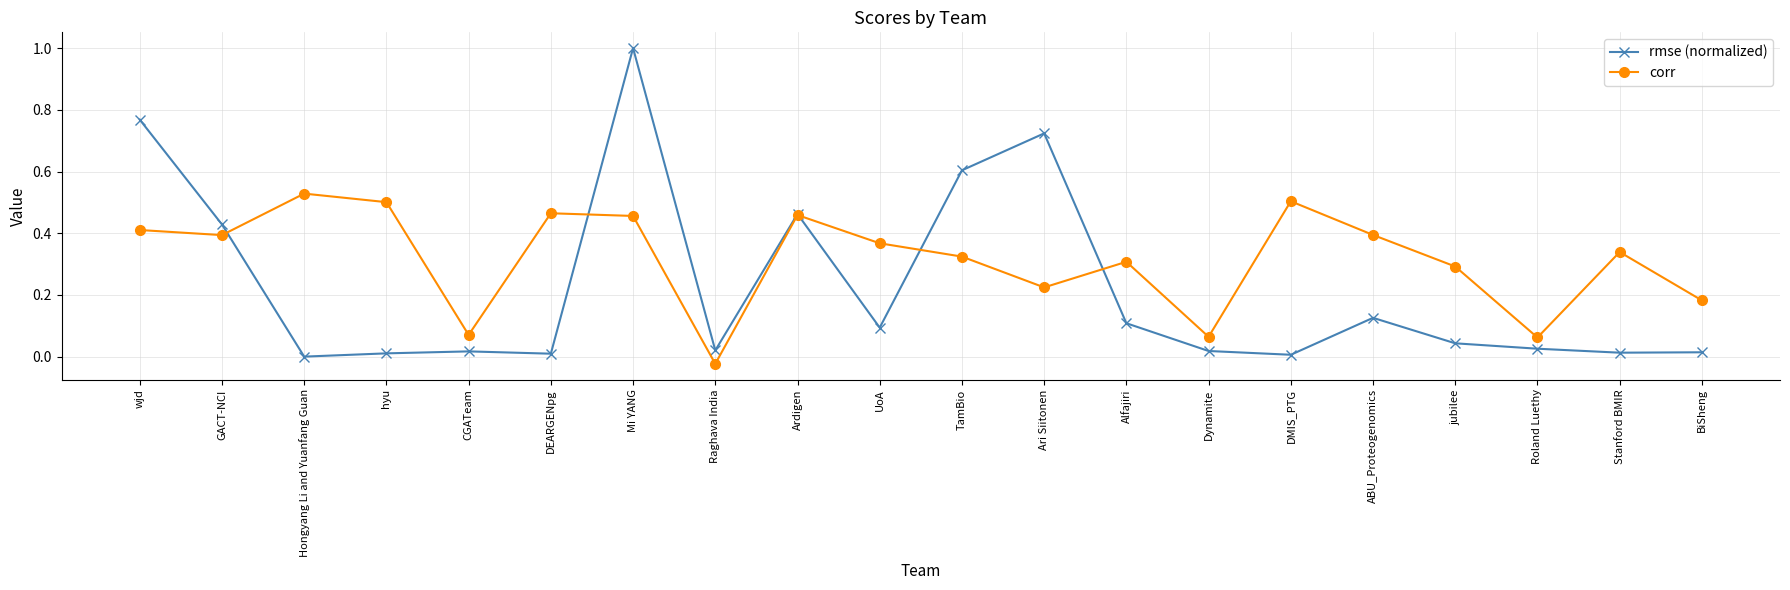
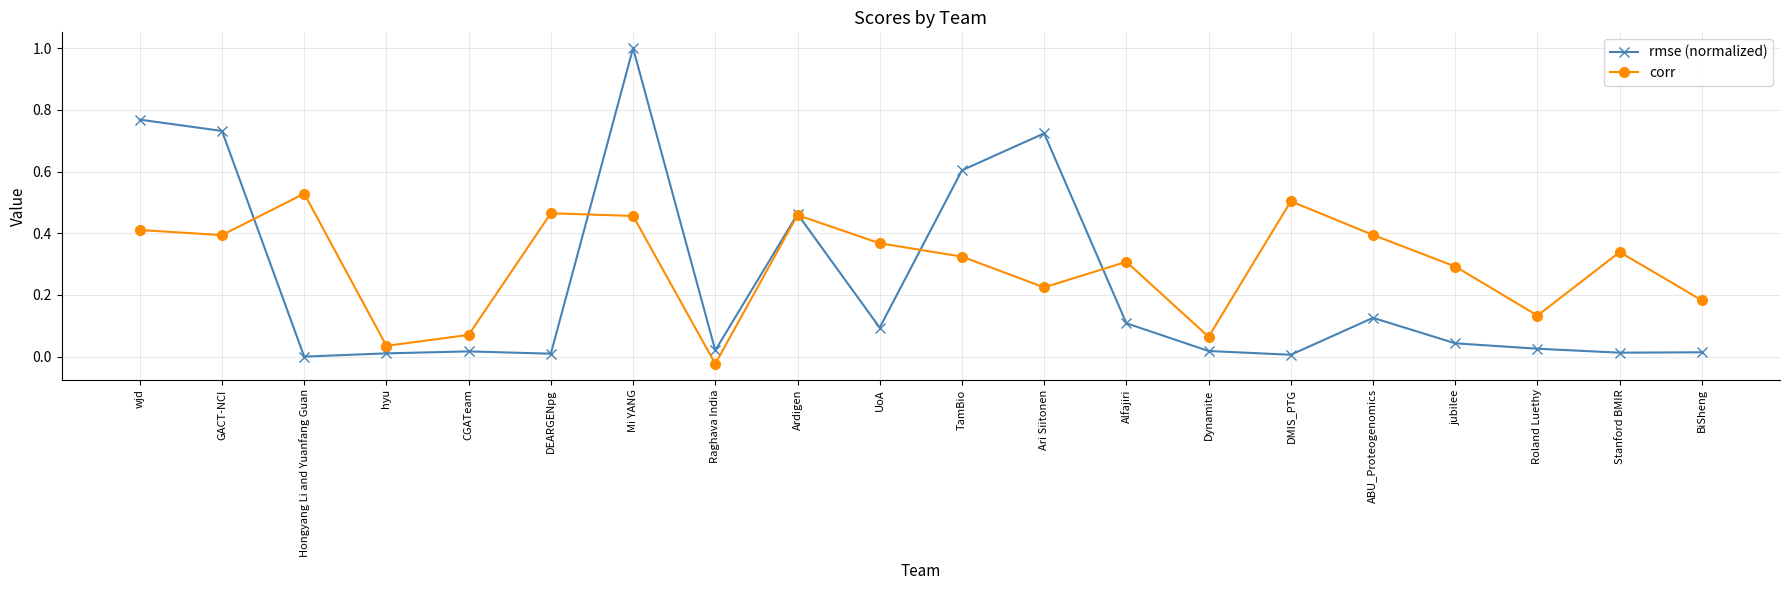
  {
    "rmse (normalized)": {
      "wjd": 0.77,
-     "GACT-NCI": 0.43,
+     "GACT-NCI": 0.73,
      "Hongyang Li and Yuanfang Guan": 0.00,
      "hyu": 0.01,
      "CGATeam": 0.02,
      "DEARGENpg": 0.01,
      "Mi YANG": 1.00,
      "Raghava India": 0.02,
      "UoA": 0.09,
      "TamBio": 0.60,
      "Ari Siitonen": 0.72,
      "Alfajiri": 0.11,
      "Dynamite": 0.02,
      "DMIS_PTG": 0.01,
      "ABU_Proteogenomics": 0.13,
      "jubilee": 0.04,
      "Roland Luethy": 0.03,
      "Stanford BMIR": 0.01,
      "BiSheng": 0.01
    },
    "corr": {
      "wjd": 0.41,
      "GACT-NCI": 0.39,
      "Hongyang Li and Yuanfang Guan": 0.53,
-     "hyu": 0.50,
+     "hyu": 0.04,
      "CGATeam": 0.07,
      "DEARGENpg": 0.46,
      "Mi YANG": 0.46,
      "Raghava India": -0.02,
      "UoA": 0.37,
      "TamBio": 0.32,
      "Ari Siitonen": 0.22,
      "Alfajiri": 0.31,
      "Dynamite": 0.06,
      "DMIS_PTG": 0.50,
      "ABU_Proteogenomics": 0.39,
      "jubilee": 0.29,
-     "Roland Luethy": 0.06,
+     "Roland Luethy": 0.13,
      "Stanford BMIR": 0.34,
      "BiSheng": 0.18
    }
  }
